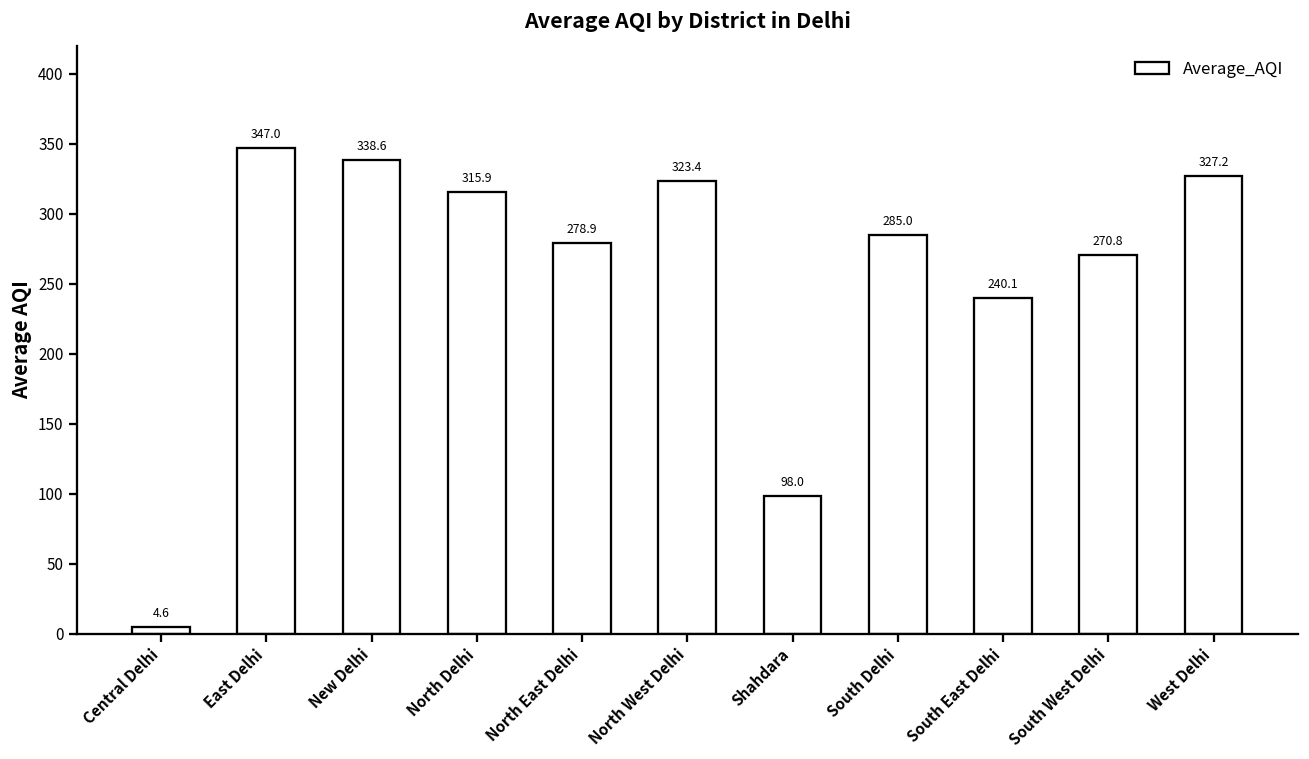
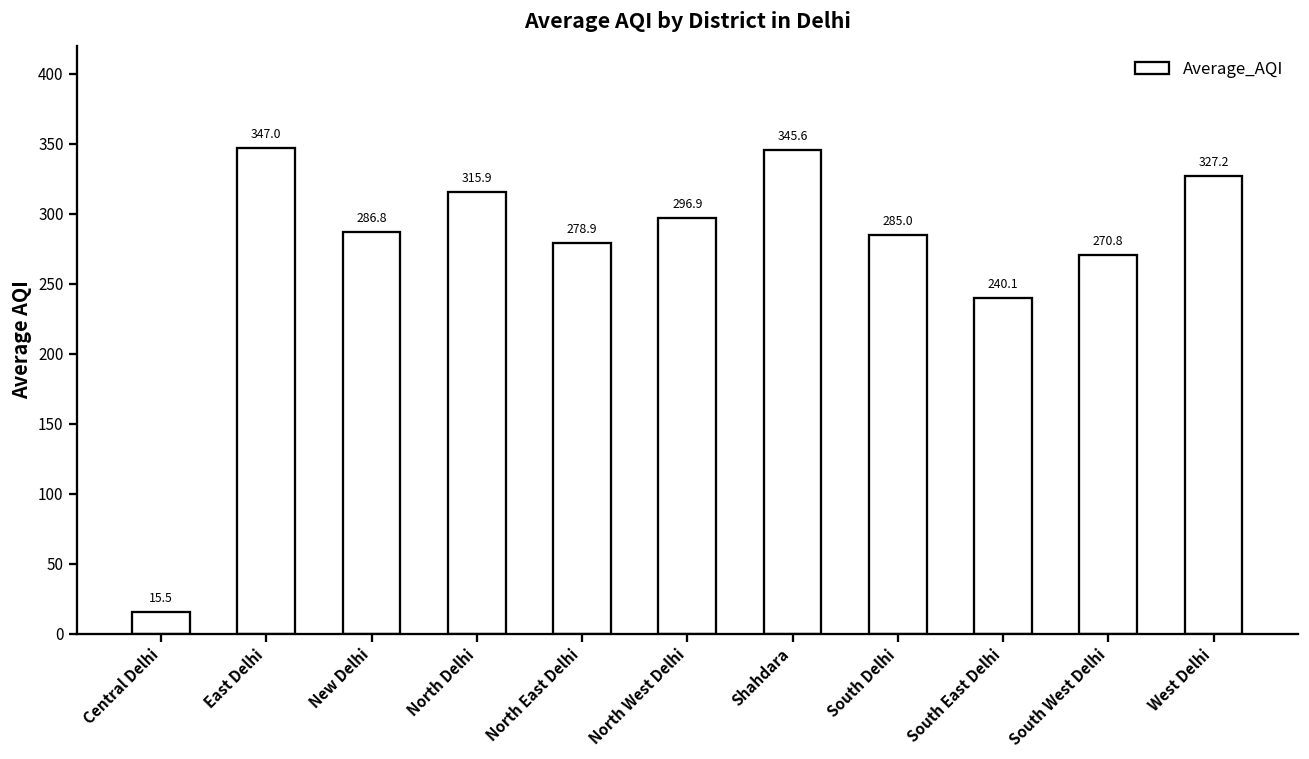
  {
-   "Central Delhi": 4.6,
+   "Central Delhi": 15.5,
    "East Delhi": 347.0,
-   "New Delhi": 338.6,
+   "New Delhi": 286.8,
    "North Delhi": 315.9,
    "North East Delhi": 278.9,
-   "North West Delhi": 323.4,
-   "Shahdara": 98.0,
+   "North West Delhi": 296.9,
+   "Shahdara": 345.6,
    "South Delhi": 285.0,
    "South East Delhi": 240.1,
    "South West Delhi": 270.8,
    "West Delhi": 327.2
  }
